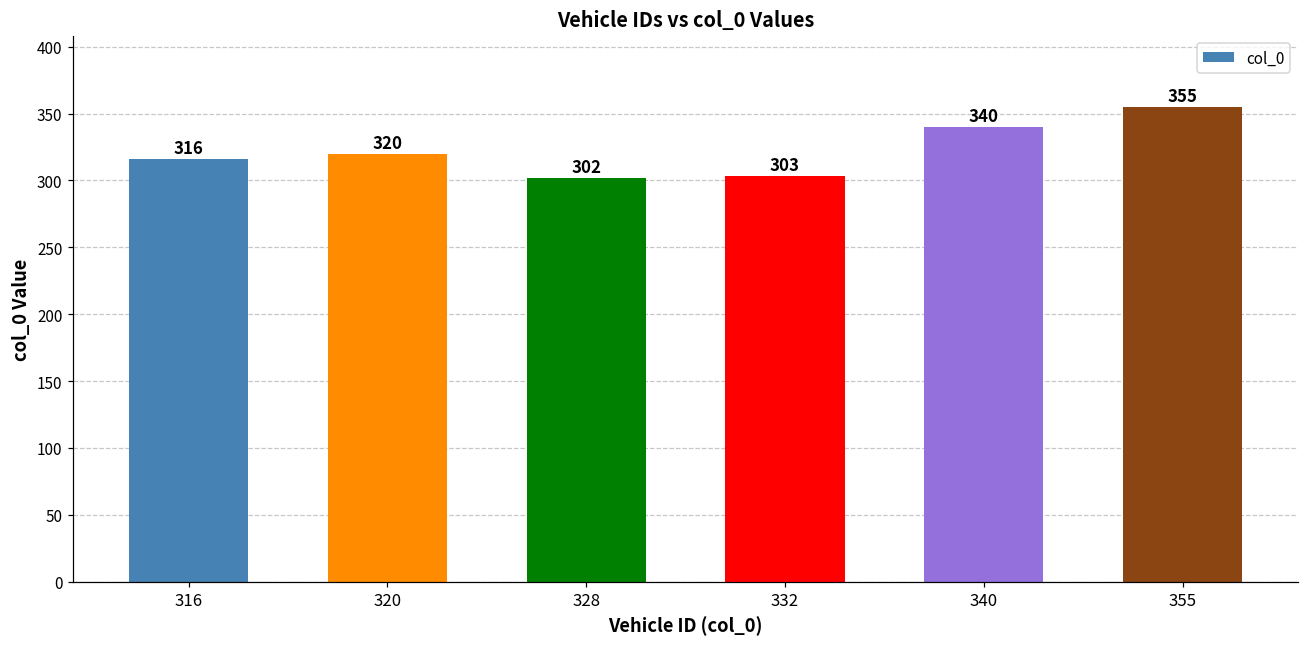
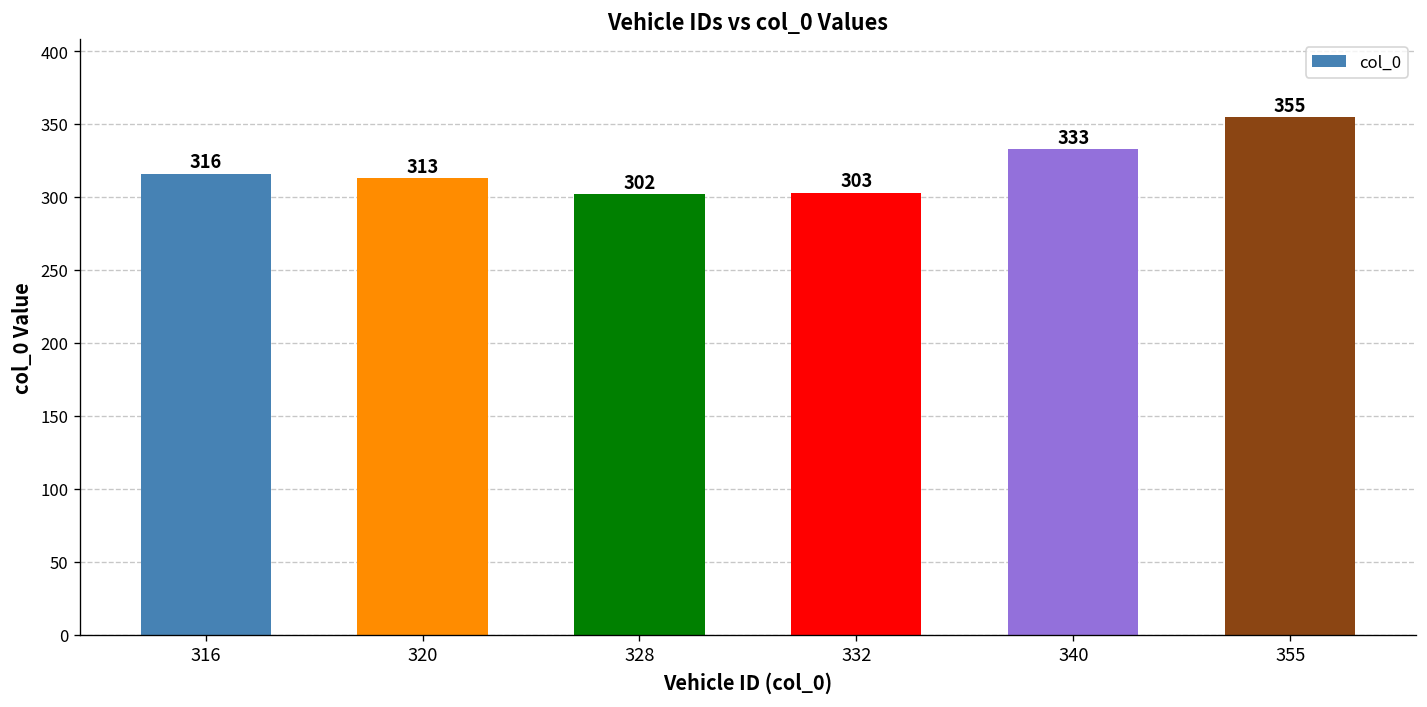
  {
    "316": 316,
-   "320": 320,
+   "320": 313,
    "328": 302,
    "332": 303,
-   "340": 340,
+   "340": 333,
    "355": 355
  }
